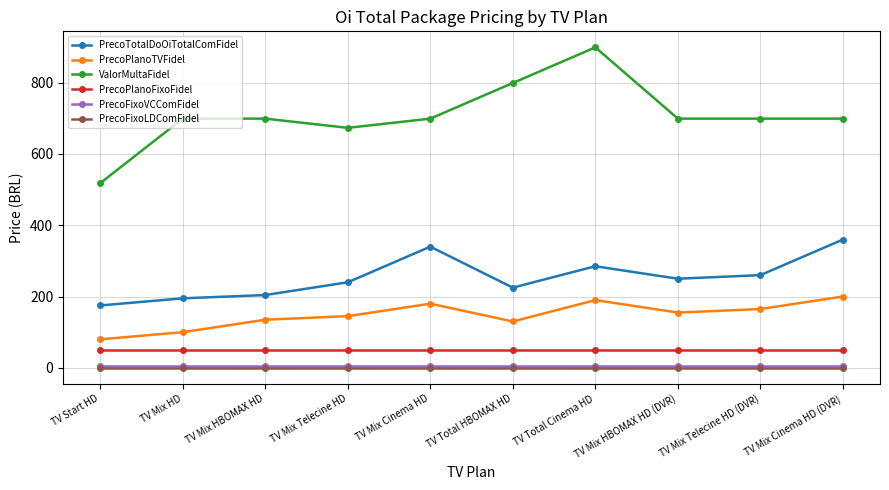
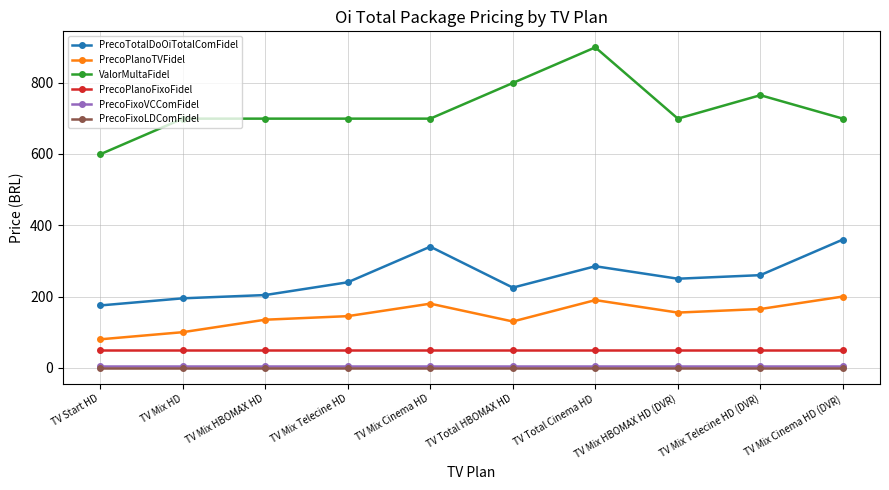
  {
    "PrecoTotalDoOiTotalComFidel": {
      "TV Start HD": 170,
      "TV Mix HD": 190,
      "TV Mix HBOMAX HD": 200,
      "TV Mix Telecine HD": 240,
      "TV Mix Cinema HD": 340,
      "TV Total HBOMAX HD": 220,
      "TV Total Cinema HD": 280,
      "TV Mix HBOMAX HD (DVR)": 250,
      "TV Mix Telecine HD (DVR)": 260,
      "TV Mix Cinema HD (DVR)": 360
    },
    "PrecoPlanoTVFidel": {
      "TV Start HD": 80,
      "TV Mix HD": 100,
      "TV Mix HBOMAX HD": 130,
      "TV Mix Telecine HD": 140,
      "TV Mix Cinema HD": 180,
      "TV Total HBOMAX HD": 130,
      "TV Total Cinema HD": 190,
      "TV Mix HBOMAX HD (DVR)": 150,
      "TV Mix Telecine HD (DVR)": 160,
      "TV Mix Cinema HD (DVR)": 200
    },
    "ValorMultaFidel": {
-     "TV Start HD": 520,
+     "TV Start HD": 600,
      "TV Mix HBOMAX HD": 700,
-     "TV Mix Telecine HD": 670,
+     "TV Mix Telecine HD": 700,
      "TV Mix Cinema HD": 700,
      "TV Total HBOMAX HD": 800,
      "TV Total Cinema HD": 900,
      "TV Mix HBOMAX HD (DVR)": 700,
-     "TV Mix Telecine HD (DVR)": 700,
+     "TV Mix Telecine HD (DVR)": 760,
      "TV Mix Cinema HD (DVR)": 700
    },
    "PrecoPlanoFixoFidel": {
      "TV Start HD": 50,
      "TV Mix HD": 50,
      "TV Mix HBOMAX HD": 50,
      "TV Mix Telecine HD": 50,
      "TV Mix Cinema HD": 50,
      "TV Total HBOMAX HD": 50,
      "TV Total Cinema HD": 50,
      "TV Mix HBOMAX HD (DVR)": 50,
      "TV Mix Telecine HD (DVR)": 50,
      "TV Mix Cinema HD (DVR)": 50
    }
  }
